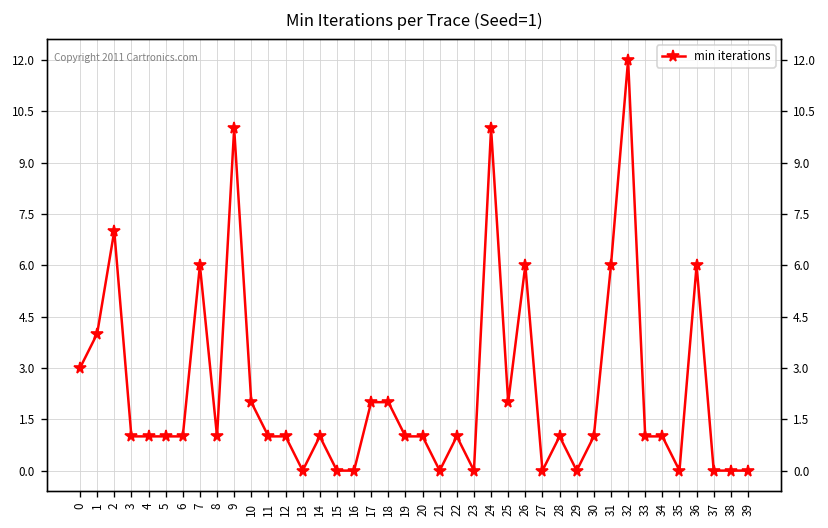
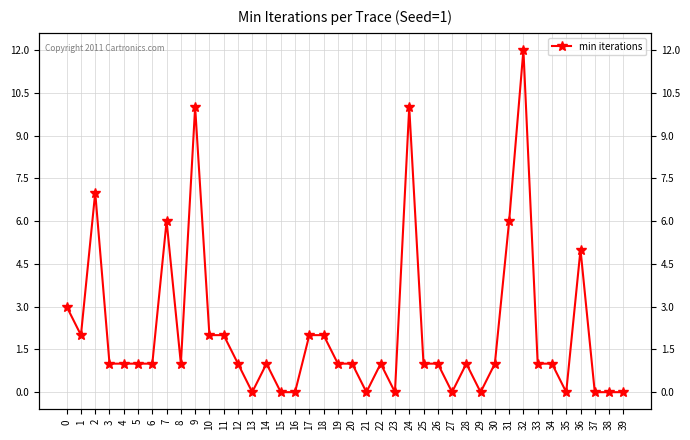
  {
    "0": 3,
-   "1": 4,
+   "1": 2,
    "2": 7,
    "3": 1,
    "4": 1,
    "5": 1,
    "6": 1,
    "7": 6,
    "8": 1,
    "9": 10,
    "10": 2,
-   "11": 1,
+   "11": 2,
    "12": 1,
    "13": 0,
    "14": 1,
    "15": 0,
    "16": 0,
    "17": 2,
    "18": 2,
    "19": 1,
    "20": 1,
    "21": 0,
    "22": 1,
    "23": 0,
    "24": 10,
-   "25": 2,
-   "26": 6,
+   "25": 1,
+   "26": 1,
    "27": 0,
    "28": 1,
    "29": 0,
    "30": 1,
    "31": 6,
    "32": 12,
    "33": 1,
    "34": 1,
    "35": 0,
-   "36": 6,
+   "36": 5,
    "37": 0,
    "38": 0,
    "39": 0
  }
